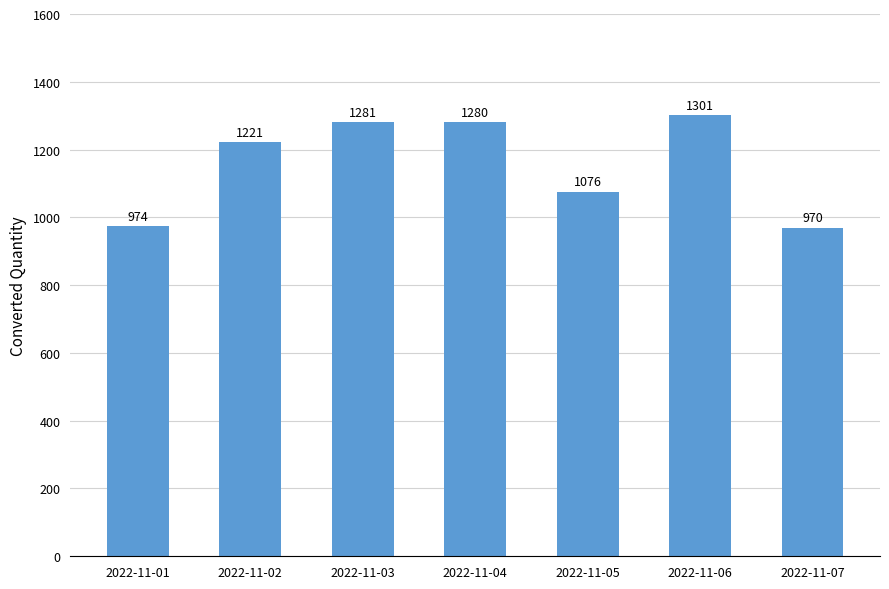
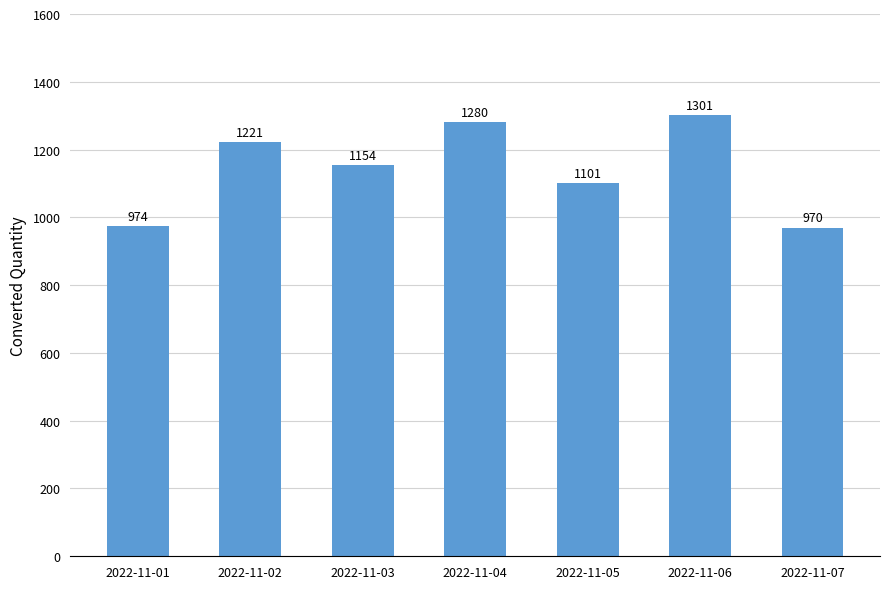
  {
    "2022-11-01": 974,
    "2022-11-02": 1221,
-   "2022-11-03": 1281,
+   "2022-11-03": 1154,
    "2022-11-04": 1280,
-   "2022-11-05": 1076,
+   "2022-11-05": 1101,
    "2022-11-06": 1301,
    "2022-11-07": 970
  }
